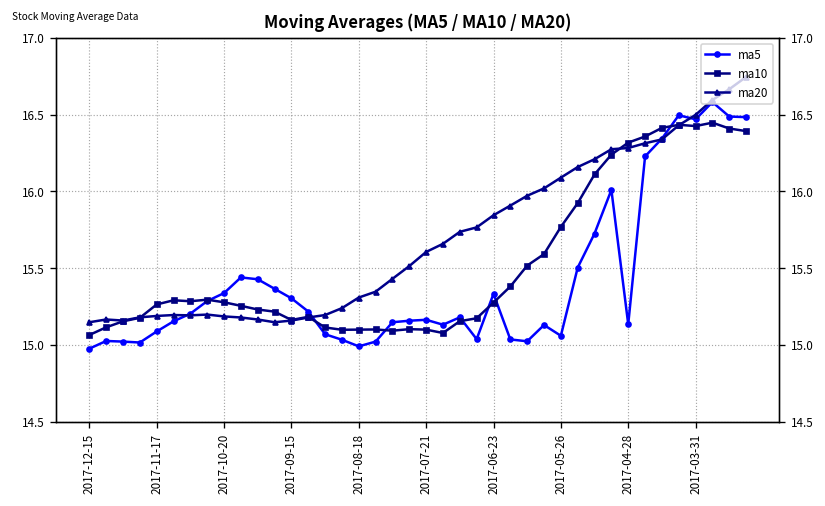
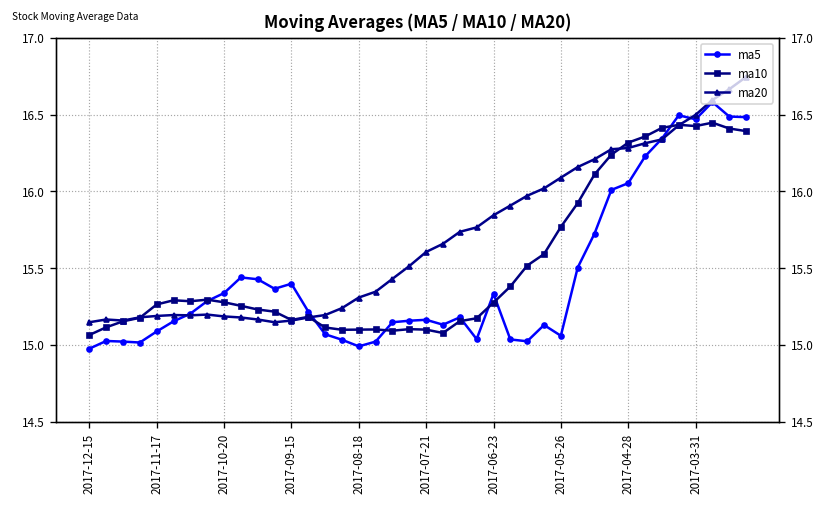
  {
    "ma5": {
      "2017-12-15": 14.98,
      "2017-11-17": 15.09,
      "2017-10-20": 15.34,
-     "2017-09-15": 15.30,
+     "2017-09-15": 15.40,
      "2017-08-18": 14.99,
      "2017-07-21": 15.16,
      "2017-06-23": 15.33,
      "2017-05-26": 15.06,
-     "2017-04-28": 15.14,
+     "2017-04-28": 16.05,
      "2017-03-31": 16.47
    }
  }
